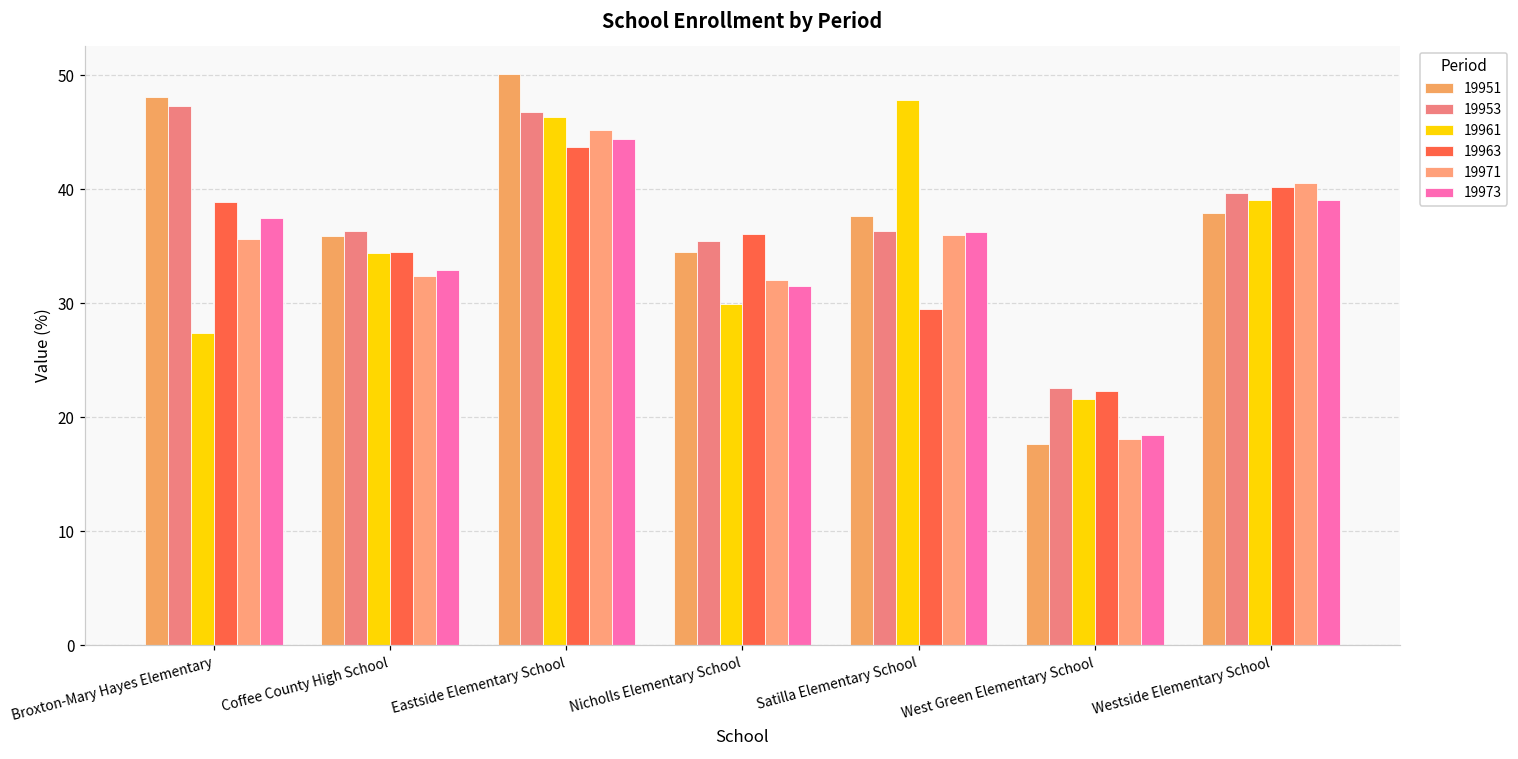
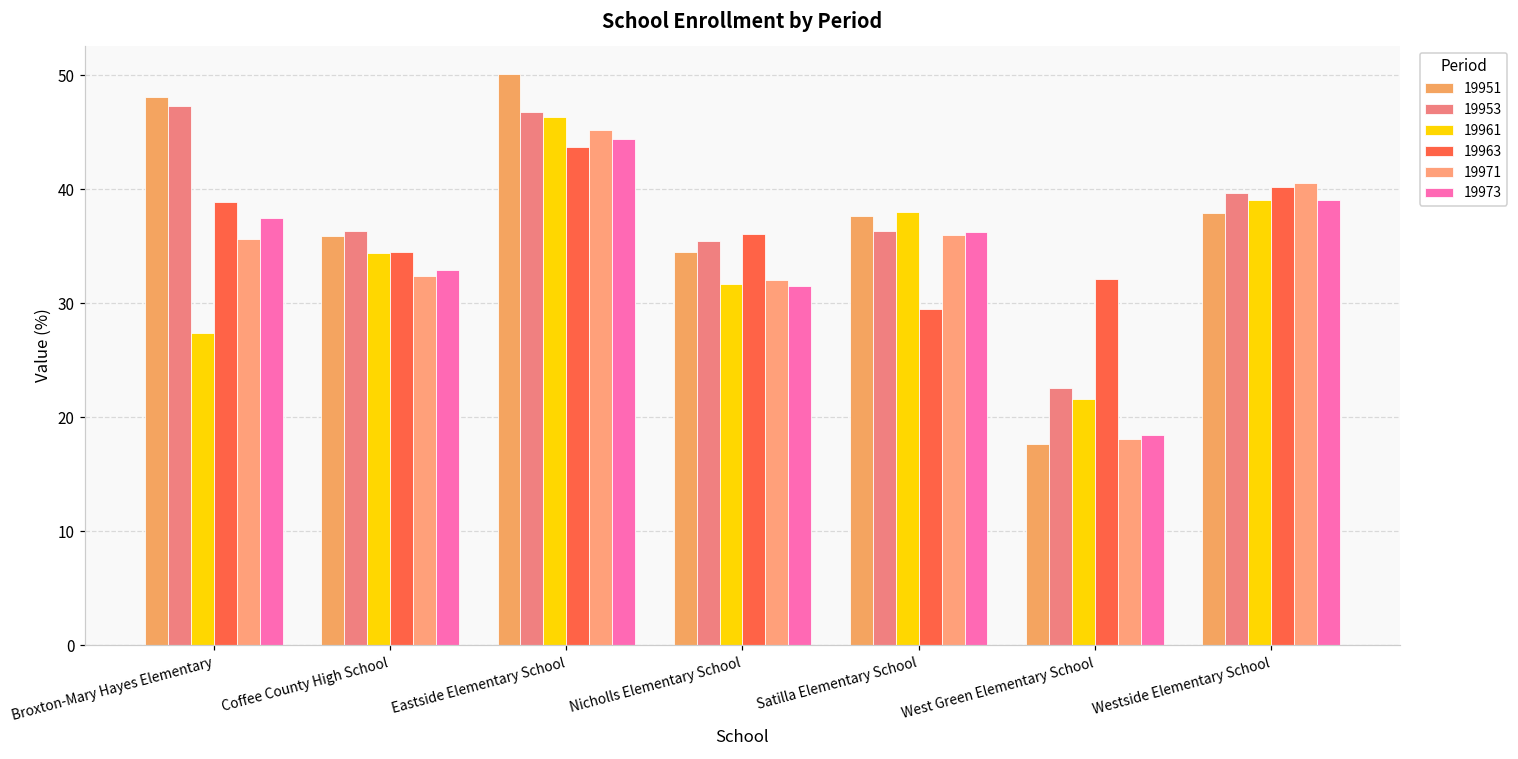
  {
    "19961": {
      "Broxton-Mary Hayes Elementary": 27.4,
      "Coffee County High School": 34.5,
      "Eastside Elementary School": 46.3,
-     "Nicholls Elementary School": 30.0,
-     "Satilla Elementary School": 47.9,
+     "Nicholls Elementary School": 31.7,
+     "Satilla Elementary School": 38.1,
      "West Green Elementary School": 21.7,
      "Westside Elementary School": 39.1
    },
    "19963": {
      "Broxton-Mary Hayes Elementary": 38.9,
      "Coffee County High School": 34.5,
      "Eastside Elementary School": 43.7,
      "Nicholls Elementary School": 36.1,
      "Satilla Elementary School": 29.5,
-     "West Green Elementary School": 22.3,
+     "West Green Elementary School": 32.2,
      "Westside Elementary School": 40.2
    }
  }
